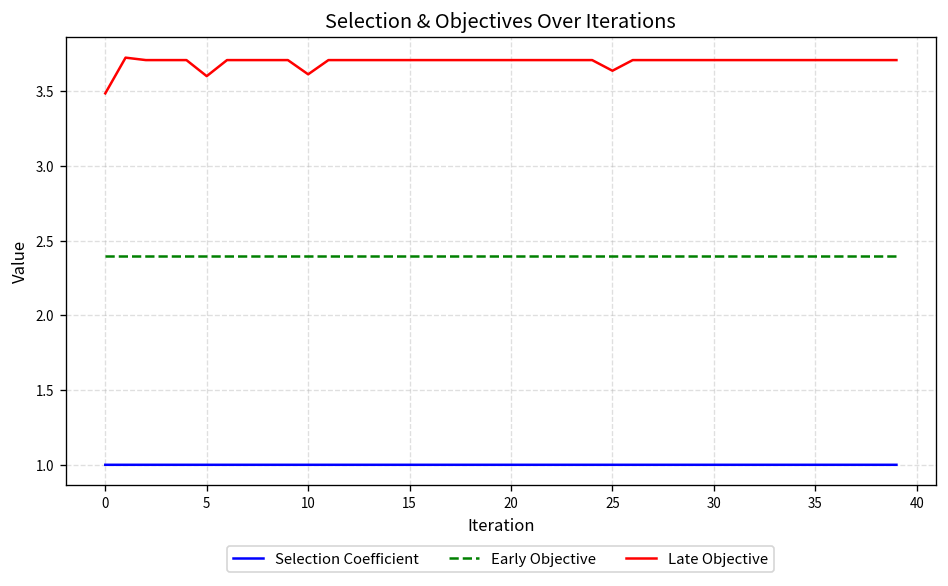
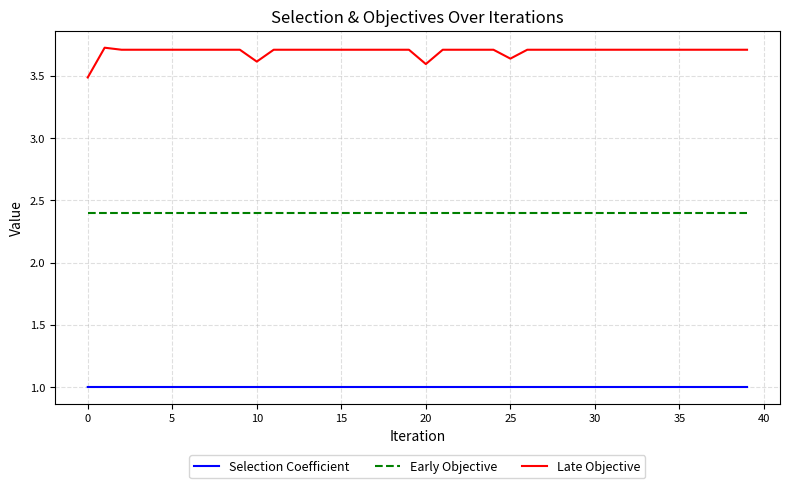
  {
    "Selection Coefficient": {
      "0": 1.00,
      "5": 1.00,
      "10": 1.00,
      "15": 1.00,
      "20": 1.00,
      "25": 1.00,
      "30": 1.00,
      "35": 1.00
    },
    "Early Objective": {
      "0": 2.40,
      "5": 2.40,
      "10": 2.40,
      "15": 2.40,
      "20": 2.40,
      "25": 2.40,
      "30": 2.40,
      "35": 2.40
    },
    "Late Objective": {
      "0": 3.49,
-     "5": 3.60,
+     "5": 3.71,
      "10": 3.62,
      "15": 3.71,
-     "20": 3.71,
+     "20": 3.60,
      "25": 3.64,
      "30": 3.71,
      "35": 3.71
    }
  }
